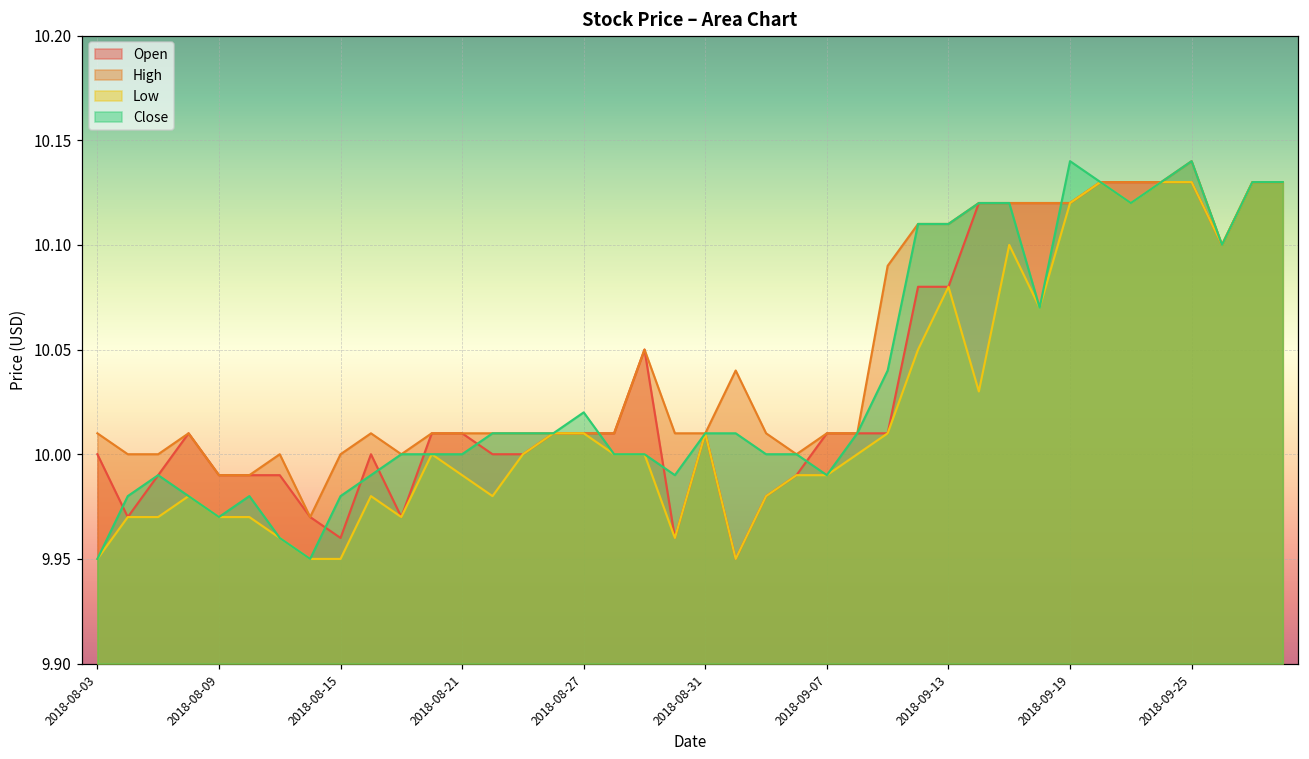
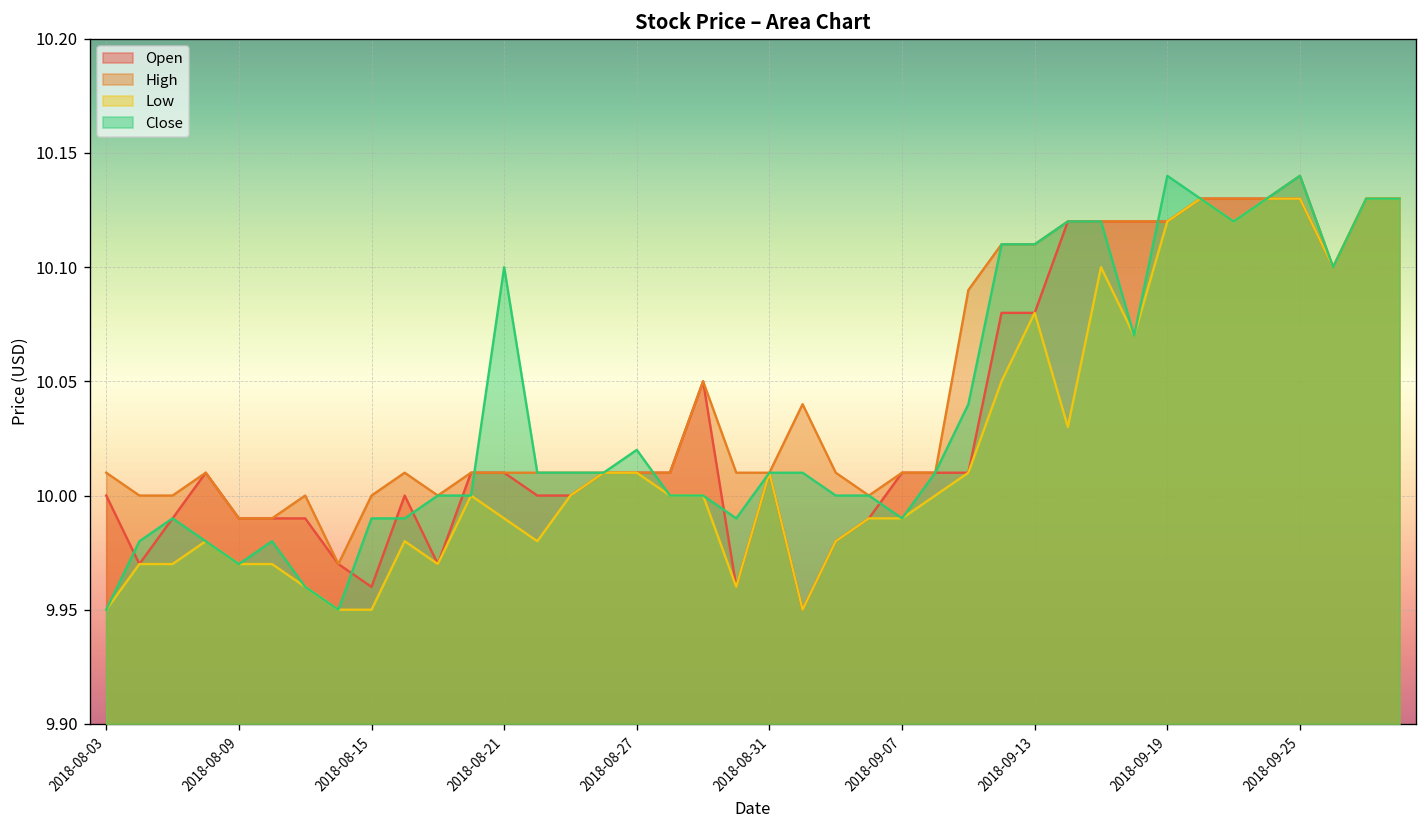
  {
    "Close": {
-     "2018-08-15": 9.98,
-     "2018-08-21": 10.0,
+     "2018-08-15": 9.99,
+     "2018-08-21": 10.1,
      "2018-08-27": 10.02,
      "2018-09-19": 10.14
    }
  }
